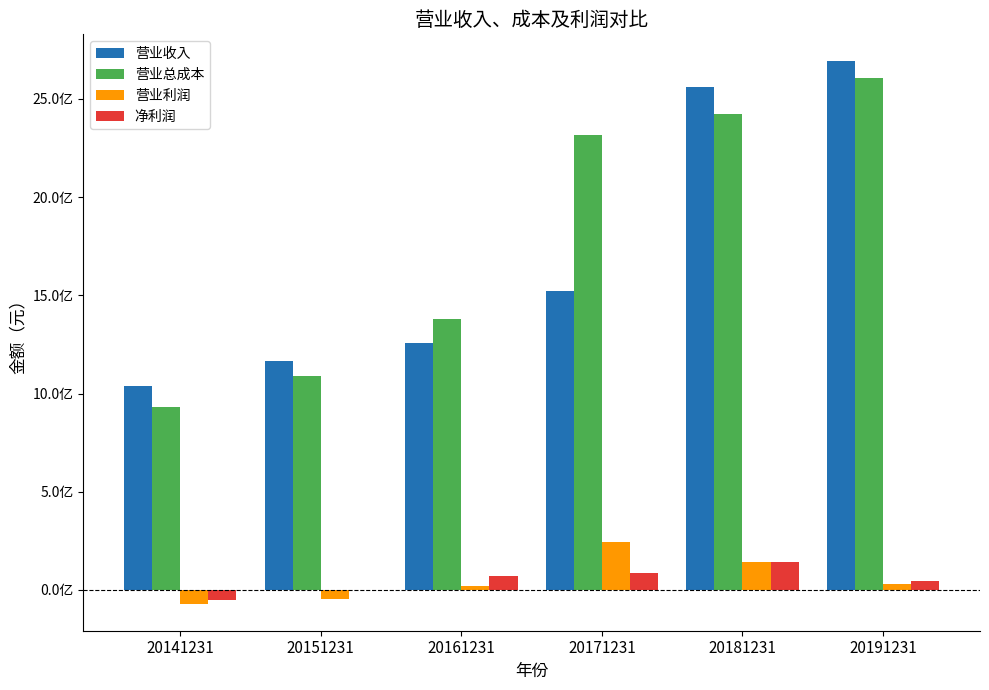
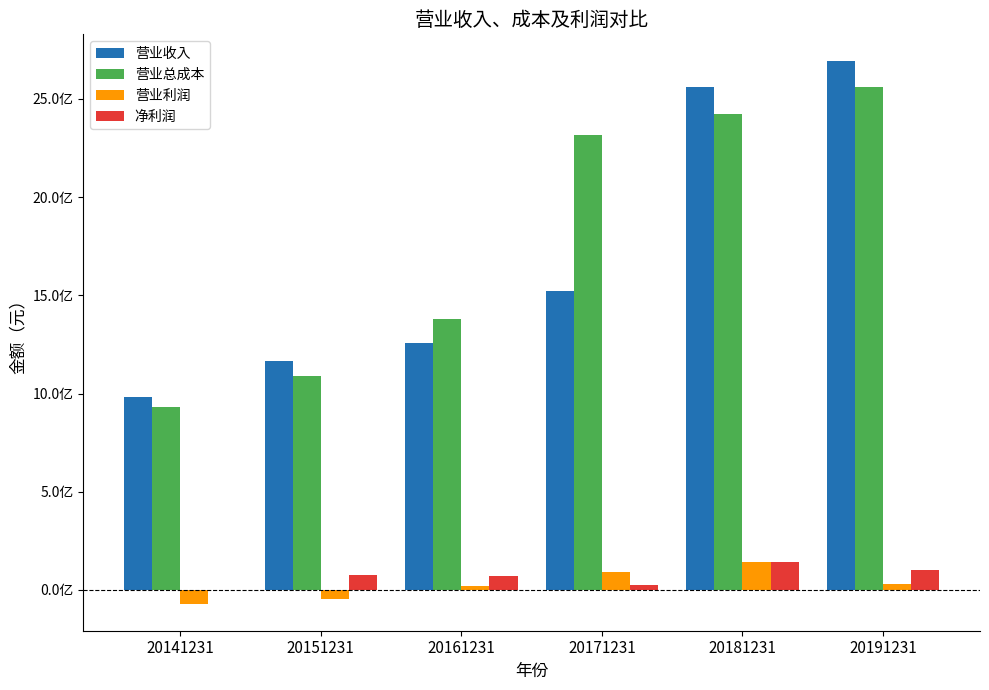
  {
    "营业收入": {
-     "20141231": "10.4亿",
+     "20141231": "9.8亿",
      "20151231": "11.7亿",
      "20161231": "12.6亿",
      "20171231": "15.2亿",
      "20181231": "25.6亿",
      "20191231": "26.9亿"
    },
    "营业总成本": {
      "20141231": "9.3亿",
      "20151231": "10.9亿",
      "20161231": "13.8亿",
      "20171231": "23.2亿",
      "20181231": "24.2亿",
-     "20191231": "26.0亿"
+     "20191231": "25.6亿"
    },
    "营业利润": {
      "20141231": "-0.7亿",
      "20151231": "-0.5亿",
      "20161231": "0.2亿",
-     "20171231": "2.5亿",
+     "20171231": "0.9亿",
      "20181231": "1.4亿",
      "20191231": "0.3亿"
    },
    "净利润": {
-     "20141231": "-0.5亿",
-     "20151231": "0.0亿",
+     "20141231": "0.0亿",
+     "20151231": "0.8亿",
      "20161231": "0.7亿",
-     "20171231": "0.9亿",
+     "20171231": "0.3亿",
      "20181231": "1.4亿",
-     "20191231": "0.4亿"
+     "20191231": "1.0亿"
    }
  }
